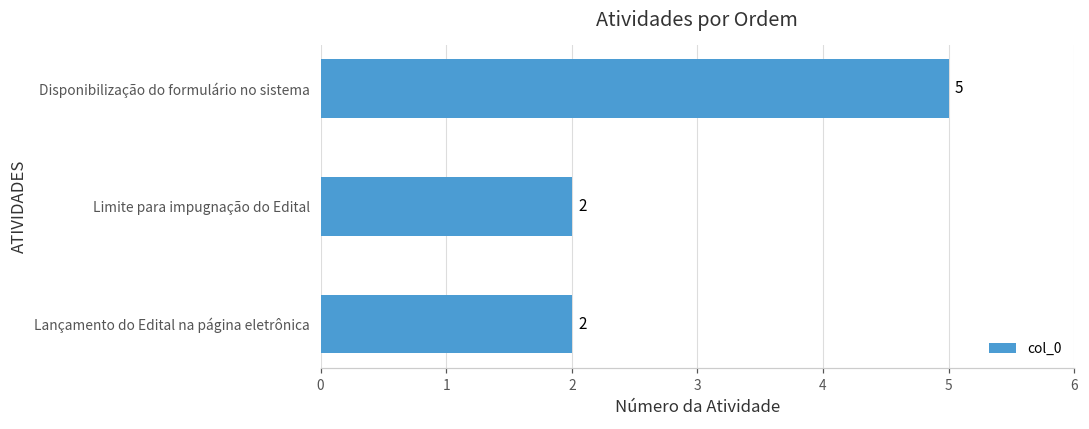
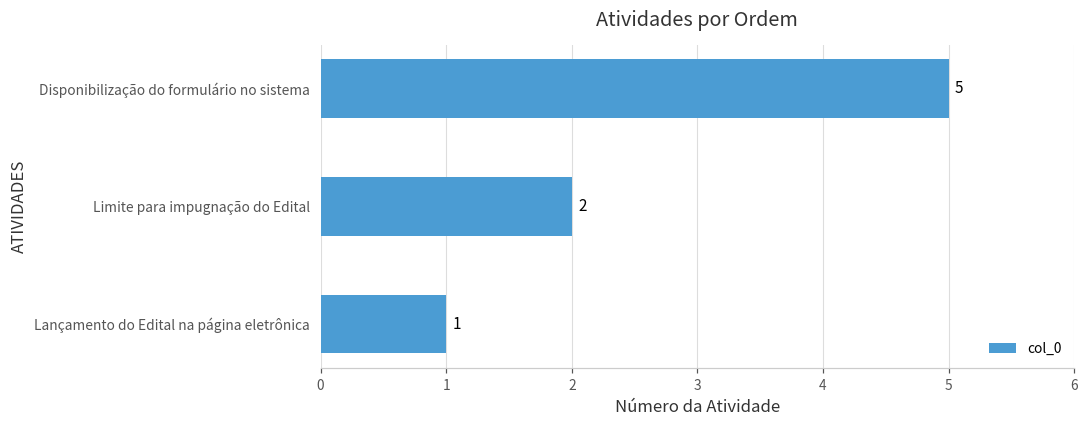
  {
    "Disponibilização do formulário no sistema": 5,
    "Limite para impugnação do Edital": 2,
-   "Lançamento do Edital na página eletrônica": 2
+   "Lançamento do Edital na página eletrônica": 1
  }
